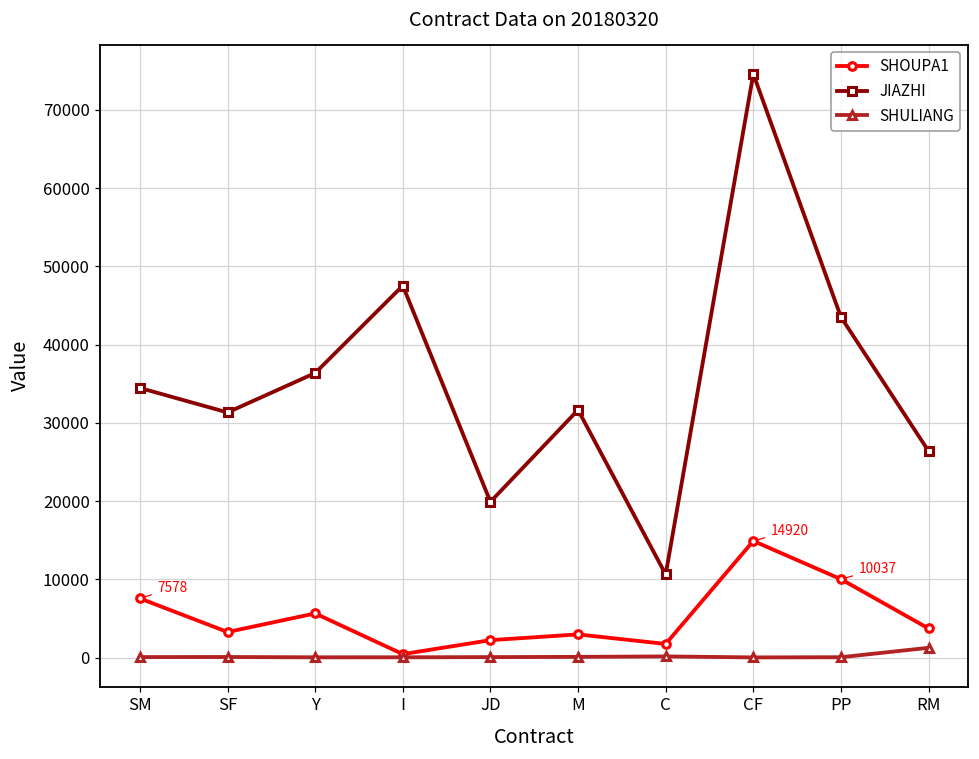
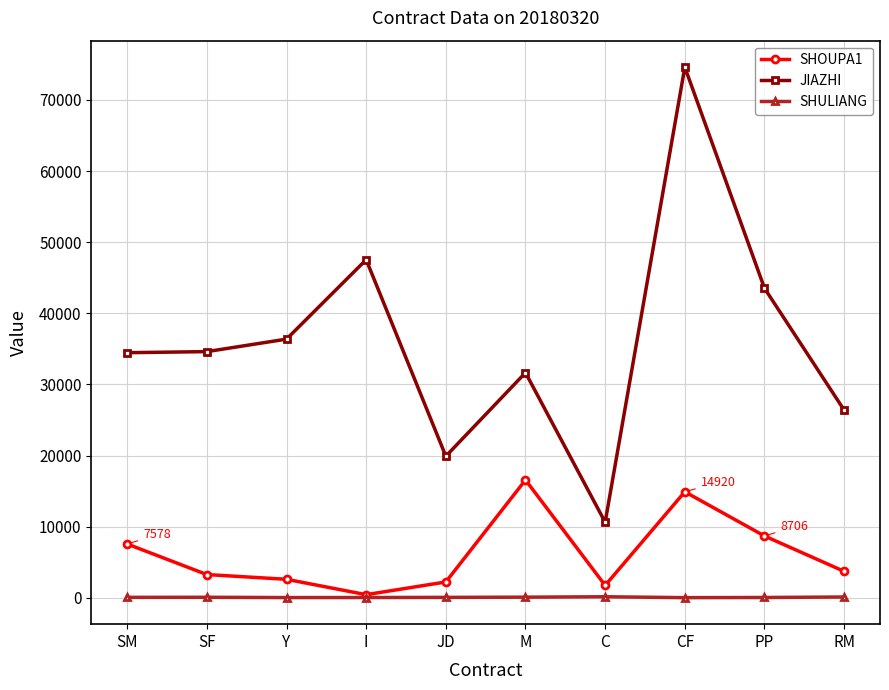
  {
    "SHOUPA1": {
      "SM": 7578,
-     "Y": 6000,
-     "M": 3000,
+     "Y": 3000,
+     "M": 17000,
      "CF": 14920,
-     "PP": 10037
+     "PP": 8706
    },
    "JIAZHI": {
      "SM": 34000,
-     "SF": 31000,
+     "SF": 35000,
      "Y": 36000,
      "I": 48000,
      "JD": 20000,
      "M": 32000,
      "C": 11000,
      "CF": 75000,
      "PP": 44000,
      "RM": 26000
    },
    "SHULIANG": {
      "SM": 0,
      "SF": 0,
      "Y": 0,
      "I": 0,
      "JD": 0,
      "M": 0,
      "C": 0,
      "CF": 0,
      "PP": 0,
-     "RM": 1000
+     "RM": 0
    }
  }
